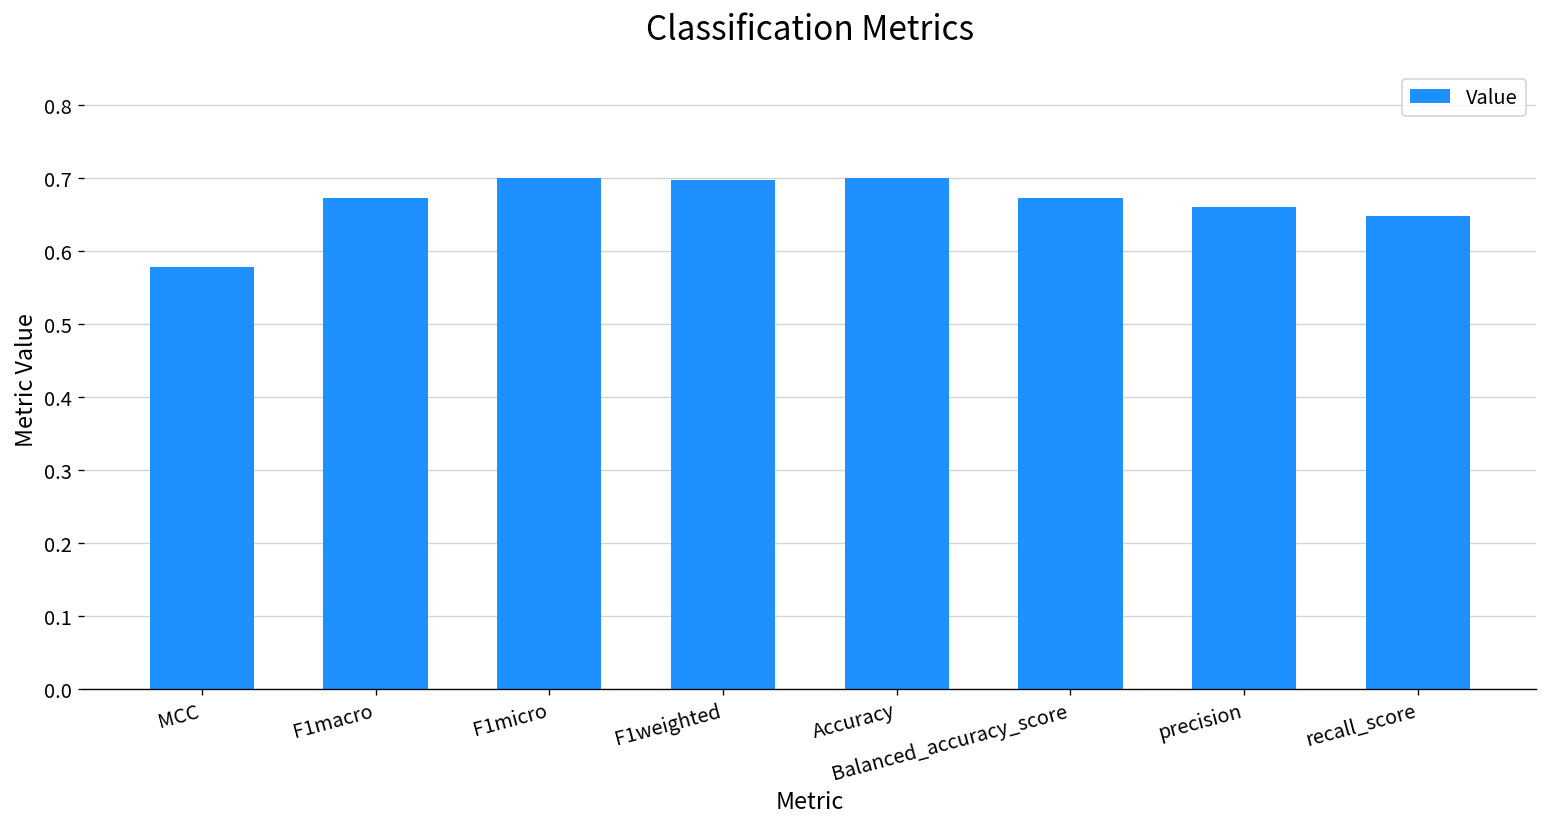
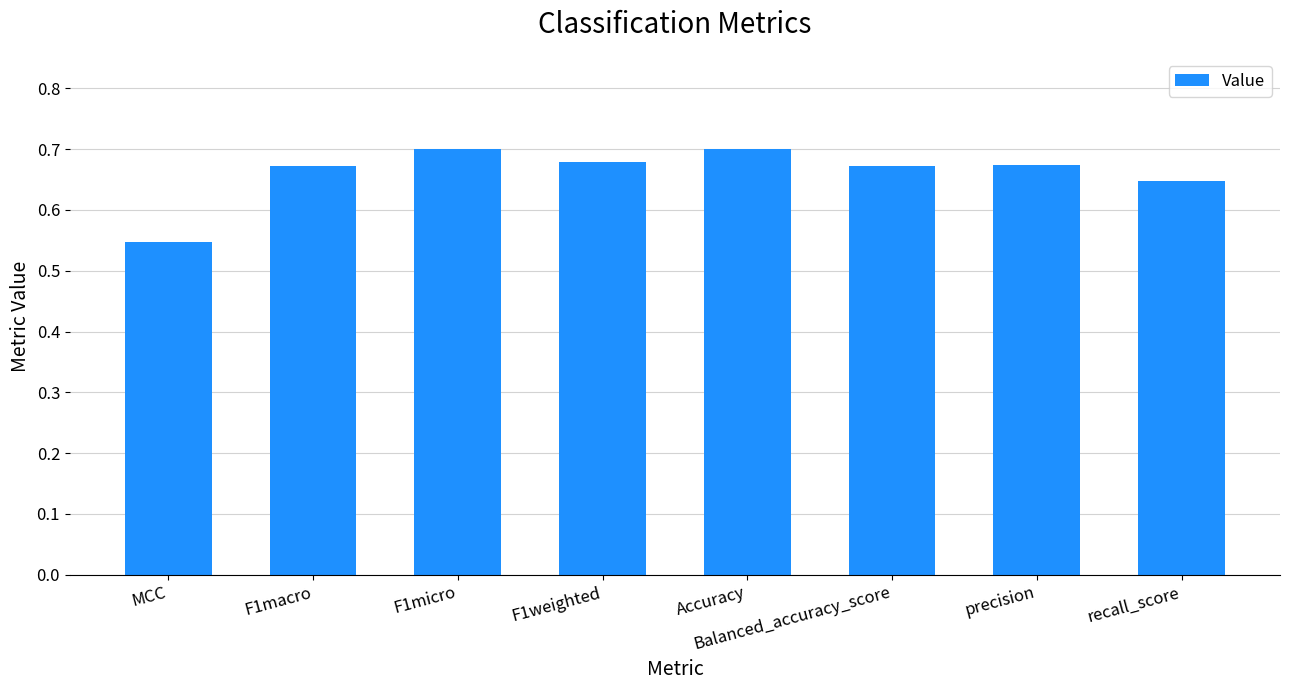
  {
-   "MCC": 0.58,
+   "MCC": 0.55,
    "F1macro": 0.67,
    "F1micro": 0.70,
-   "F1weighted": 0.70,
+   "F1weighted": 0.68,
    "Accuracy": 0.70,
    "Balanced_accuracy_score": 0.67,
-   "precision": 0.66,
+   "precision": 0.67,
    "recall_score": 0.65
  }
